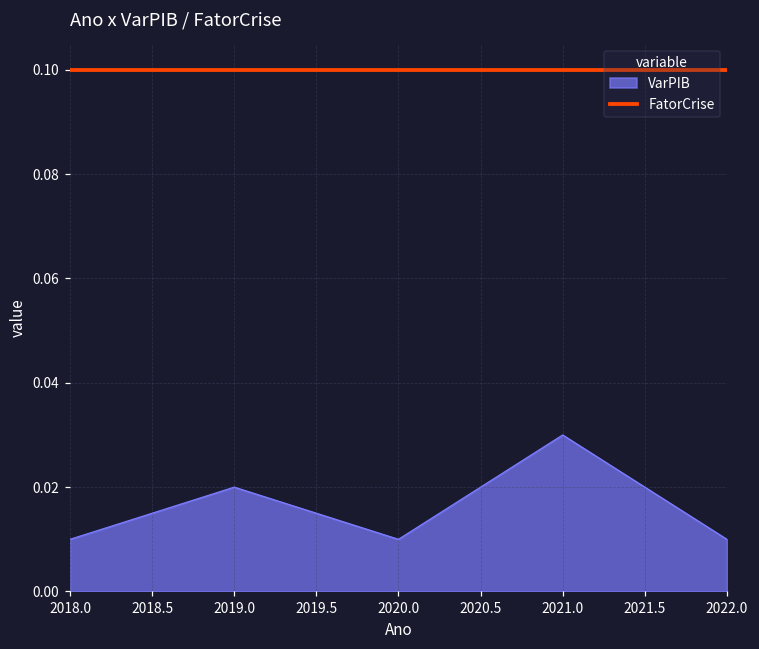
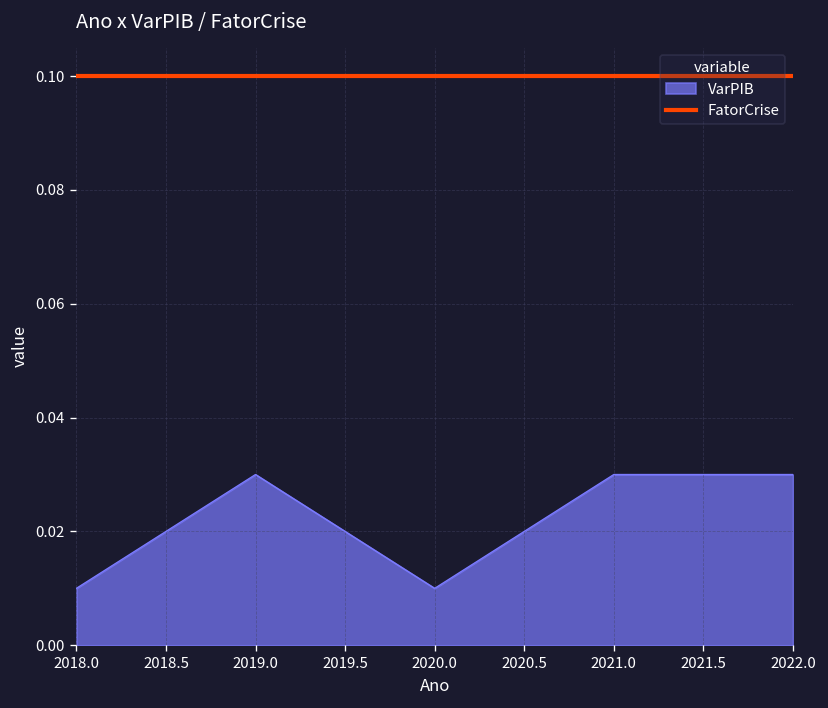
  {
    "VarPIB": {
      "2018.0": 0.01,
-     "2019.0": 0.02,
+     "2019.0": 0.03,
      "2020.0": 0.01,
      "2021.0": 0.03,
-     "2022.0": 0.01
+     "2022.0": 0.03
    },
    "FatorCrise": {
      "2018.0": 0.10,
      "2019.0": 0.10,
      "2020.0": 0.10,
      "2021.0": 0.10,
      "2022.0": 0.10
    }
  }
